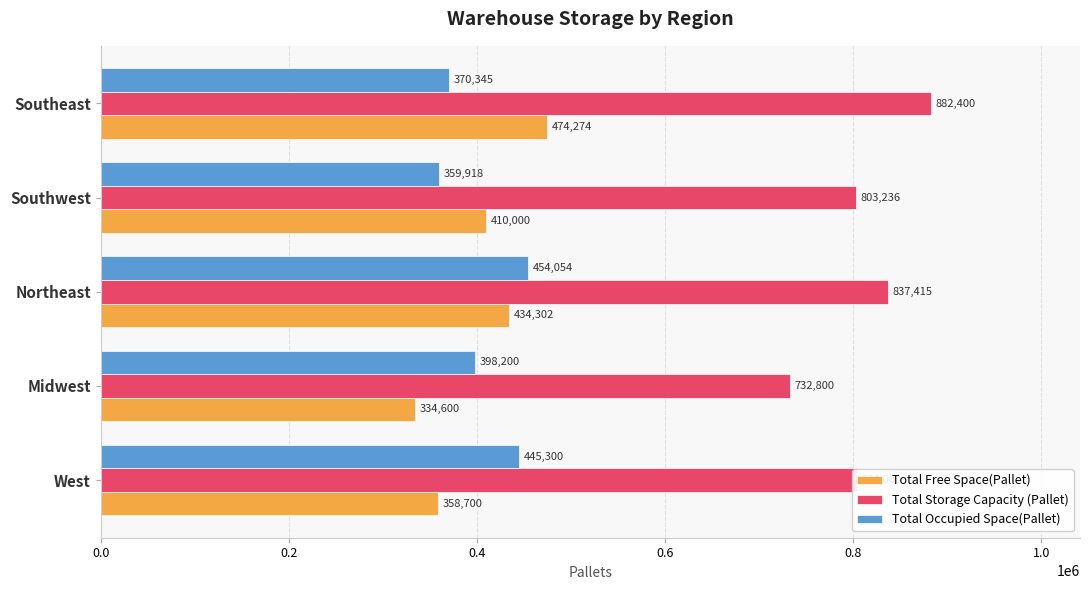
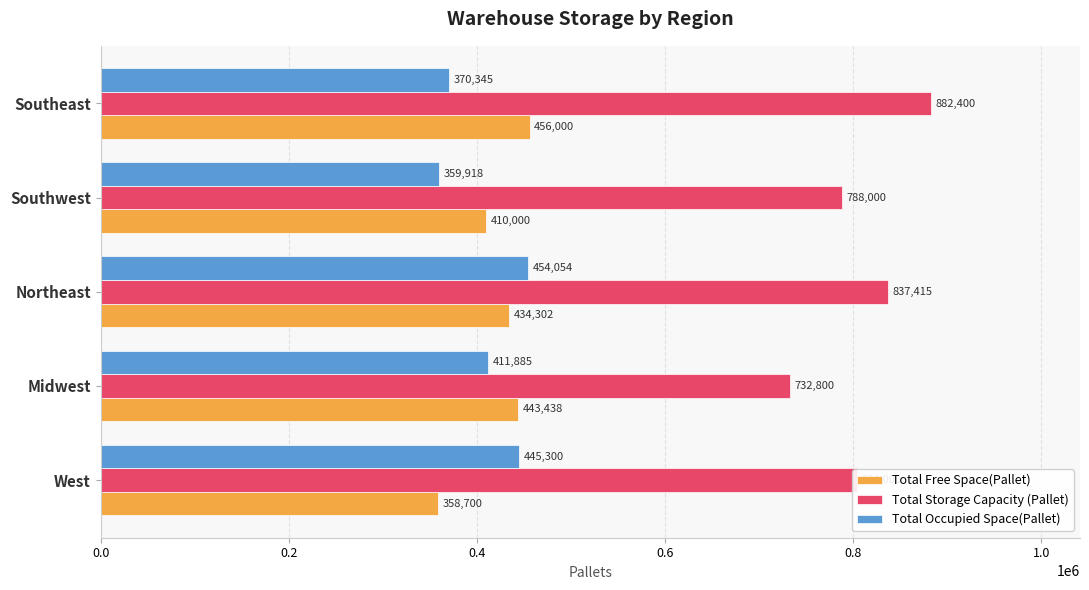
  {
    "Total Free Space(Pallet)": {
-     "Southeast": "474,274",
+     "Southeast": "456,000",
      "Southwest": "410,000",
      "Northeast": "434,302",
-     "Midwest": "334,600",
+     "Midwest": "443,438",
      "West": "358,700"
    },
    "Total Storage Capacity (Pallet)": {
      "Southeast": "882,400",
-     "Southwest": "803,236",
+     "Southwest": "788,000",
      "Northeast": "837,415",
      "Midwest": "732,800"
    },
    "Total Occupied Space(Pallet)": {
      "Southeast": "370,345",
      "Southwest": "359,918",
      "Northeast": "454,054",
-     "Midwest": "398,200",
+     "Midwest": "411,885",
      "West": "445,300"
    }
  }
